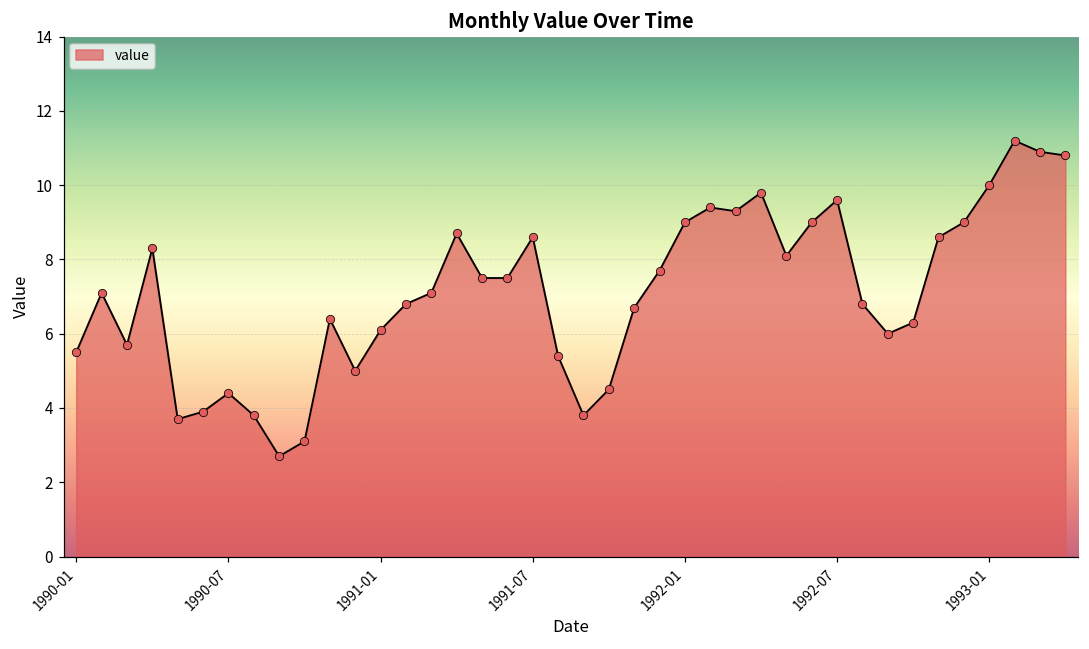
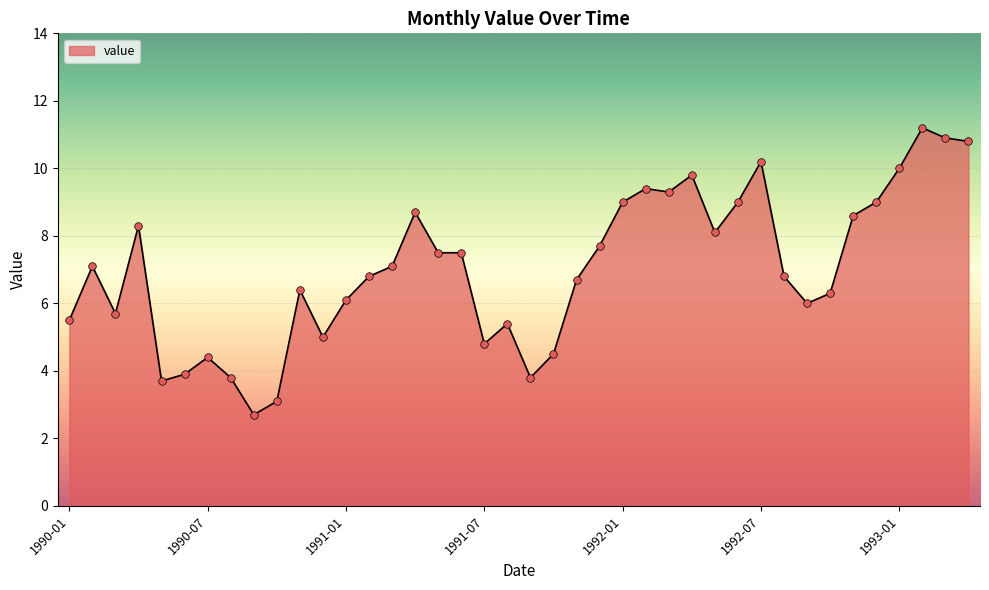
  {
    "1990-01": 5.5,
    "1990-07": 4.4,
    "1991-01": 6.1,
-   "1991-07": 8.6,
+   "1991-07": 4.8,
    "1992-01": 9.0,
-   "1992-07": 9.6,
+   "1992-07": 10.2,
    "1993-01": 10.0
  }
